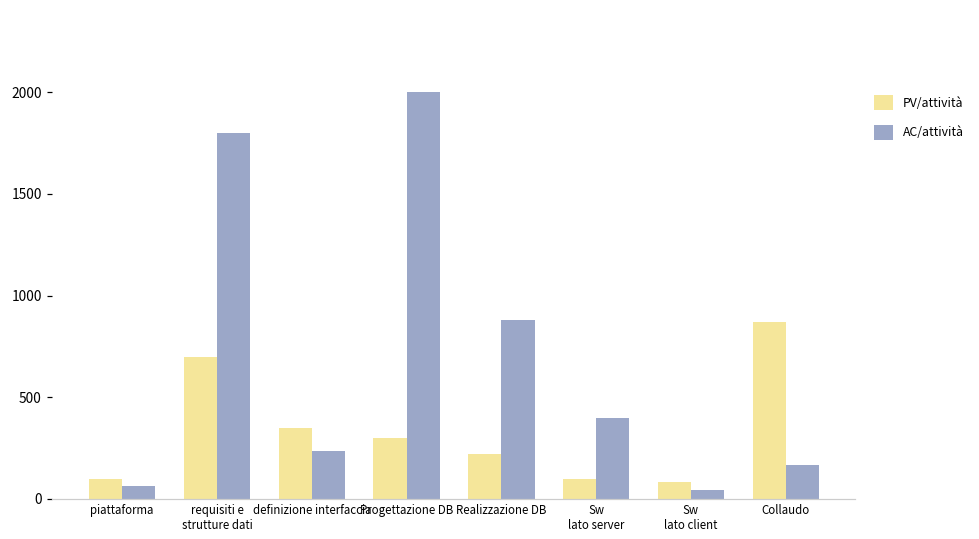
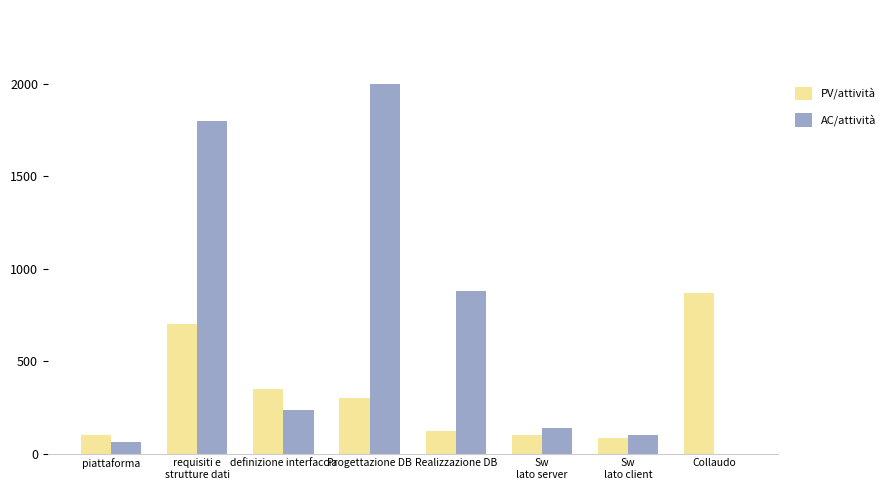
  {
    "PV/attività": {
      "piattaforma": 100,
      "requisiti e strutture dati": 700,
      "definizione interfaccia": 350,
      "Progettazione DB": 300,
-     "Realizzazione DB": 220,
+     "Realizzazione DB": 120,
      "Sw lato server": 100,
      "Sw lato client": 80,
      "Collaudo": 870
    },
    "AC/attività": {
      "piattaforma": 60,
      "requisiti e strutture dati": 1800,
      "definizione interfaccia": 240,
      "Progettazione DB": 2000,
      "Realizzazione DB": 880,
-     "Sw lato server": 400,
-     "Sw lato client": 50,
-     "Collaudo": 170
+     "Sw lato server": 140,
+     "Sw lato client": 100,
+     "Collaudo": 0
    }
  }
